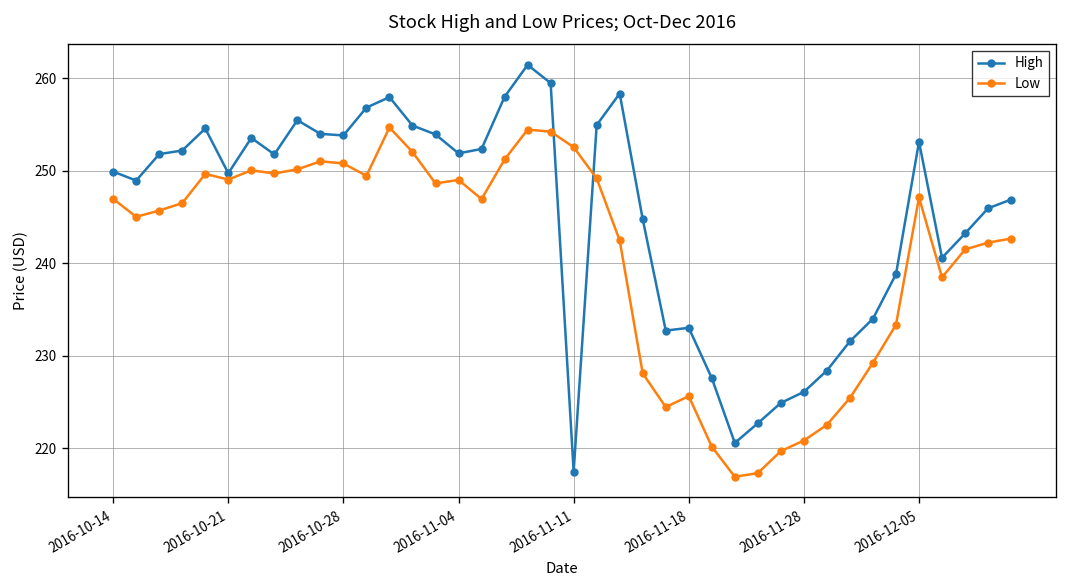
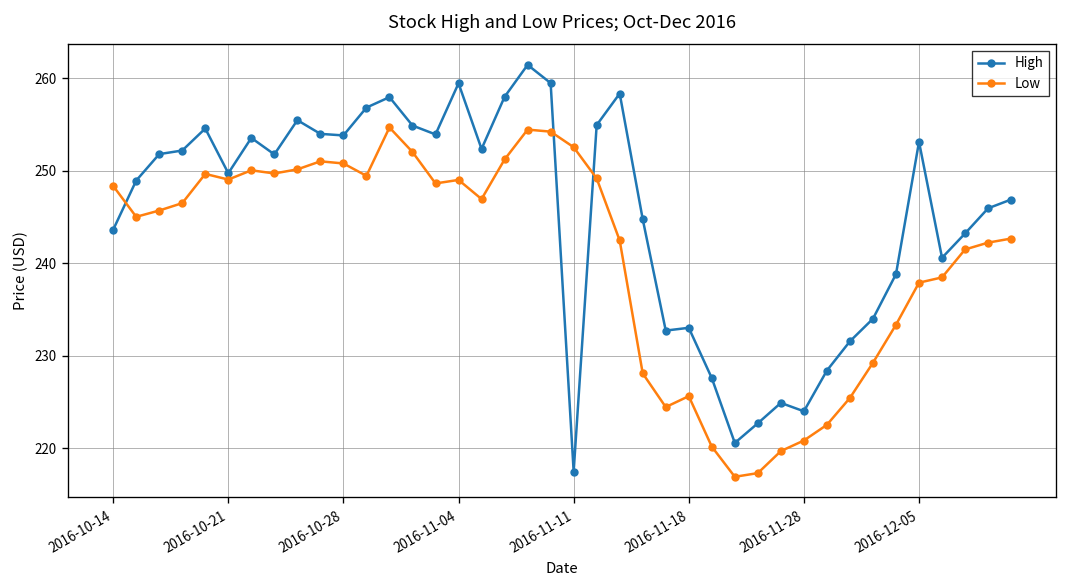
  {
    "High": {
-     "2016-10-14": 250,
+     "2016-10-14": 244,
      "2016-10-21": 250,
      "2016-10-28": 254,
-     "2016-11-04": 252,
+     "2016-11-04": 259,
      "2016-11-11": 217,
      "2016-11-18": 233,
-     "2016-11-28": 226,
+     "2016-11-28": 224,
      "2016-12-05": 253
    },
    "Low": {
-     "2016-10-14": 247,
+     "2016-10-14": 248,
      "2016-10-21": 249,
      "2016-10-28": 251,
      "2016-11-04": 249,
      "2016-11-11": 253,
      "2016-11-18": 226,
      "2016-11-28": 221,
-     "2016-12-05": 247
+     "2016-12-05": 238
    }
  }
